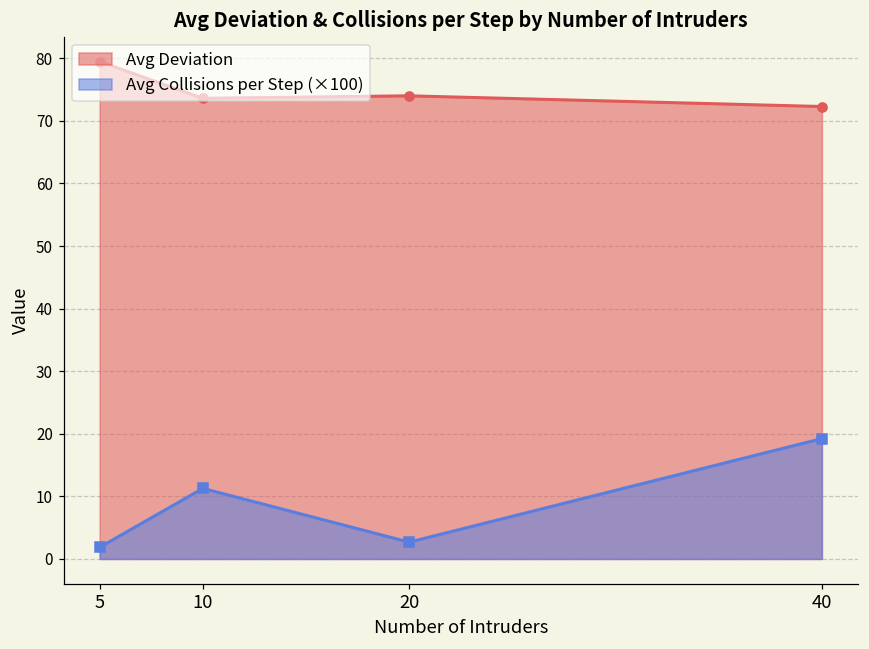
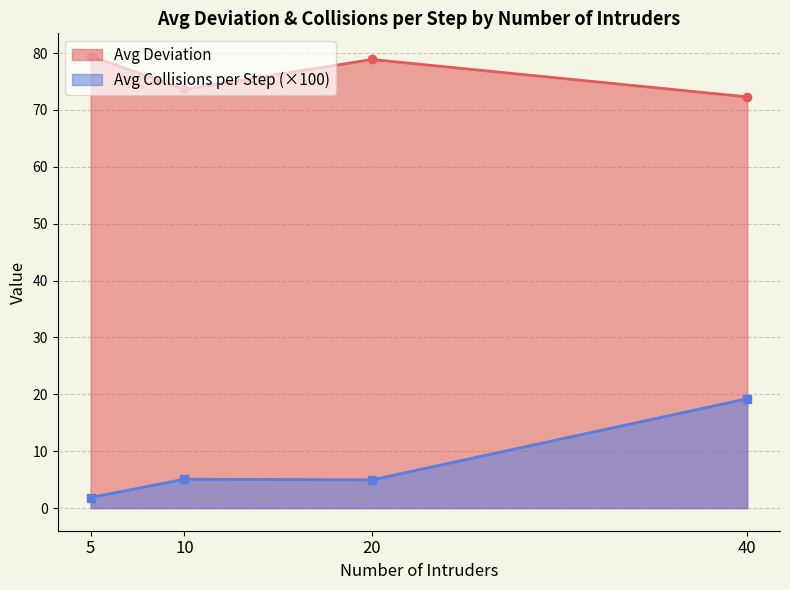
  {
    "Avg Deviation": {
-     "20": 74,
+     "20": 79,
      "40": 72
    },
    "Avg Collisions per Step (×100)": {
      "5": 2,
-     "10": 11,
-     "20": 3,
+     "10": 5,
+     "20": 5,
      "40": 19
    }
  }
